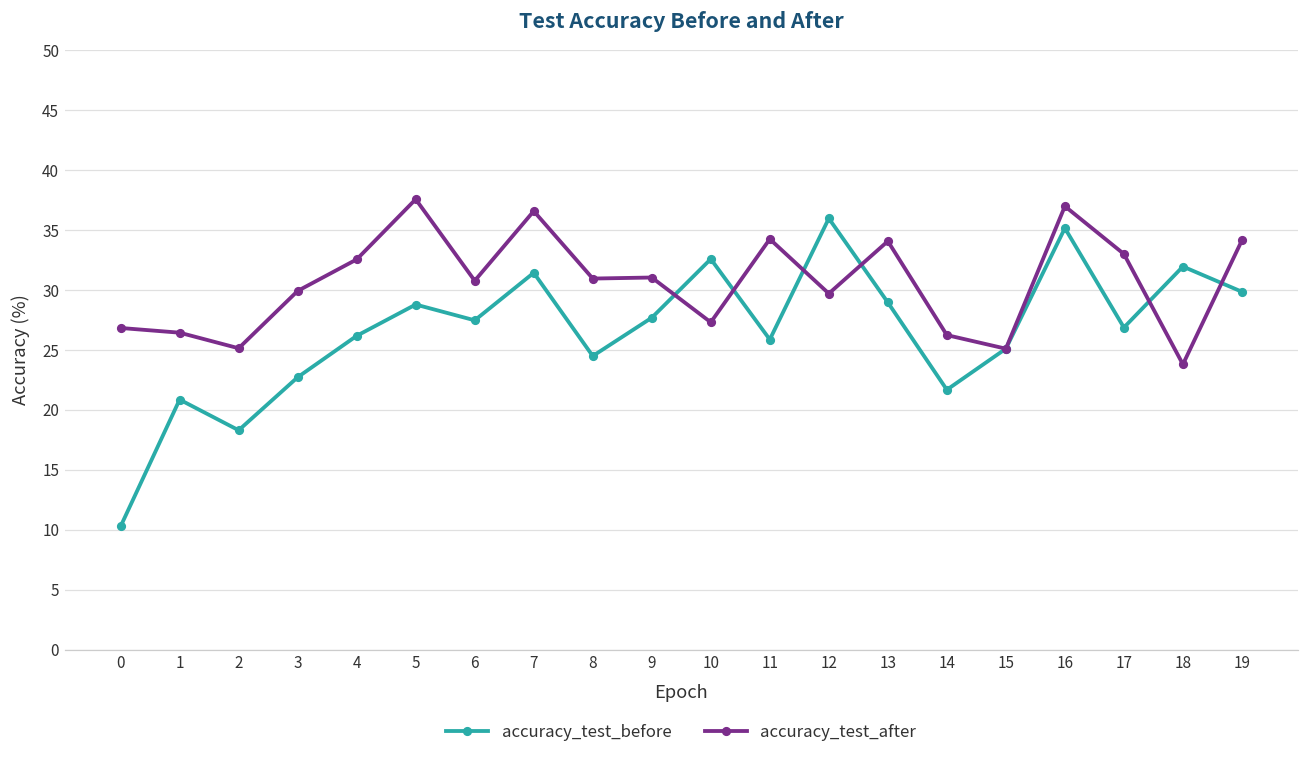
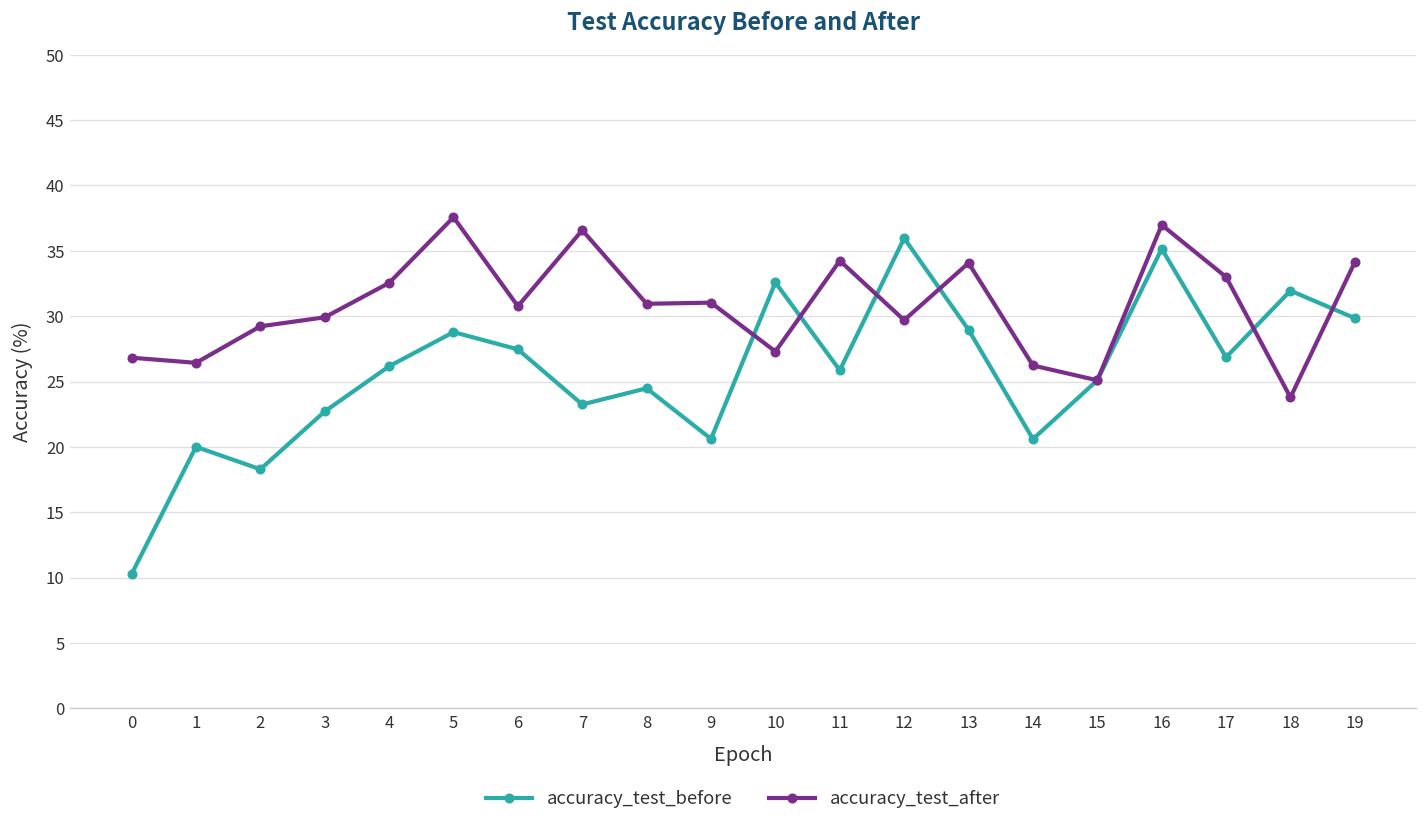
  {
    "accuracy_test_before": {
      "0": 10.3,
-     "1": 20.9,
+     "1": 20.0,
      "2": 18.3,
      "3": 22.7,
      "4": 26.2,
      "5": 28.8,
      "6": 27.5,
-     "7": 31.4,
+     "7": 23.3,
      "8": 24.5,
-     "9": 27.7,
+     "9": 20.6,
      "10": 32.6,
      "11": 25.9,
      "12": 36.0,
      "13": 29.0,
-     "14": 21.7,
+     "14": 20.6,
      "16": 35.2,
      "17": 26.9,
      "18": 32.0,
      "19": 29.9
    },
    "accuracy_test_after": {
      "0": 26.8,
      "1": 26.4,
-     "2": 25.1,
+     "2": 29.2,
      "3": 29.9,
      "4": 32.6,
      "5": 37.6,
      "6": 30.8,
      "7": 36.6,
      "8": 31.0,
      "9": 31.0,
      "10": 27.3,
      "11": 34.2,
      "12": 29.7,
      "13": 34.1,
      "14": 26.2,
      "16": 37.0,
      "17": 33.0,
      "18": 23.8,
      "19": 34.1
    }
  }
